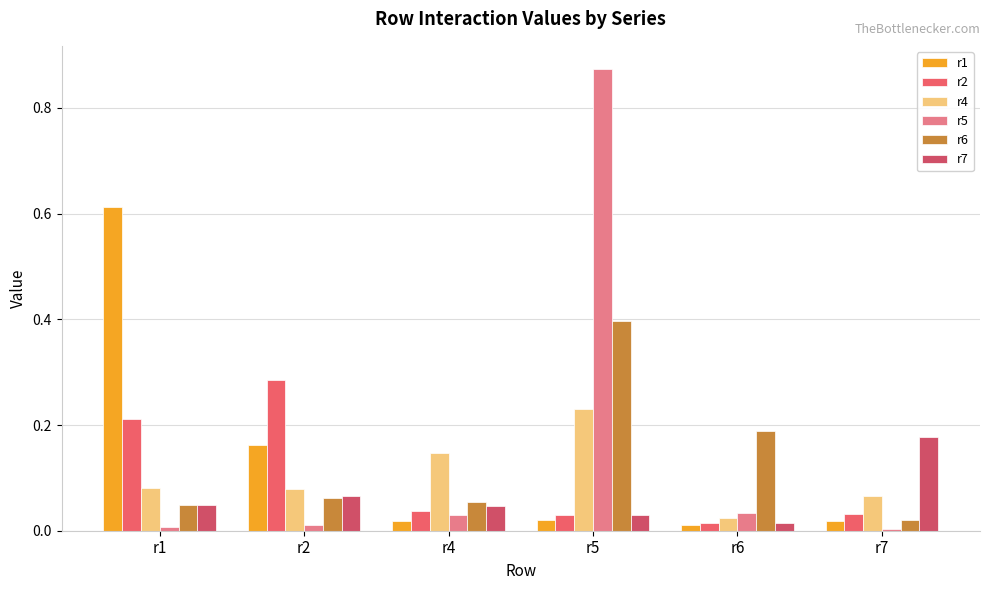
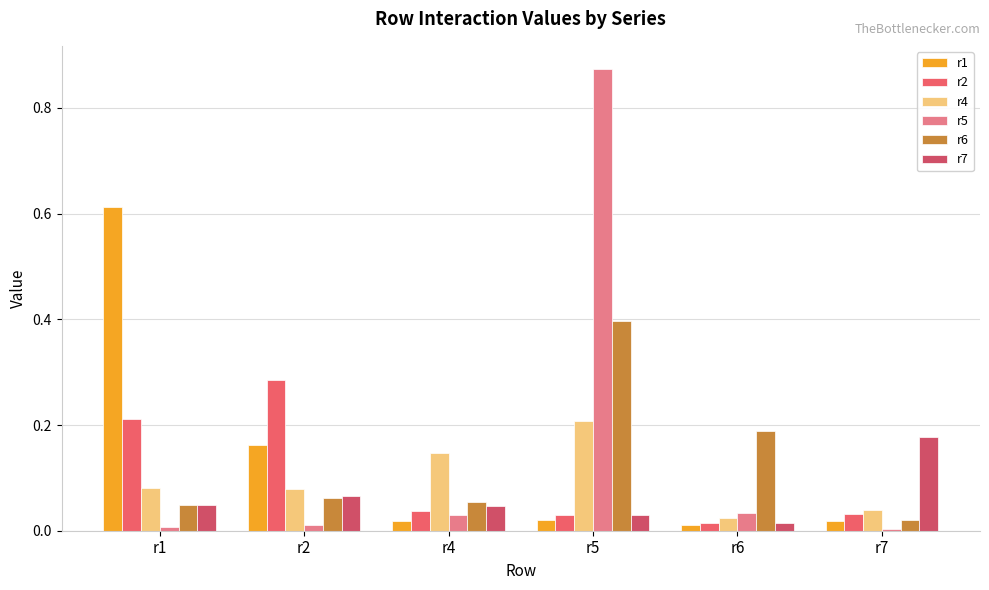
  {
    "r4": {
      "r1": 0.08,
      "r2": 0.08,
      "r4": 0.15,
-     "r5": 0.23,
+     "r5": 0.21,
      "r6": 0.02,
-     "r7": 0.07
+     "r7": 0.04
    }
  }
